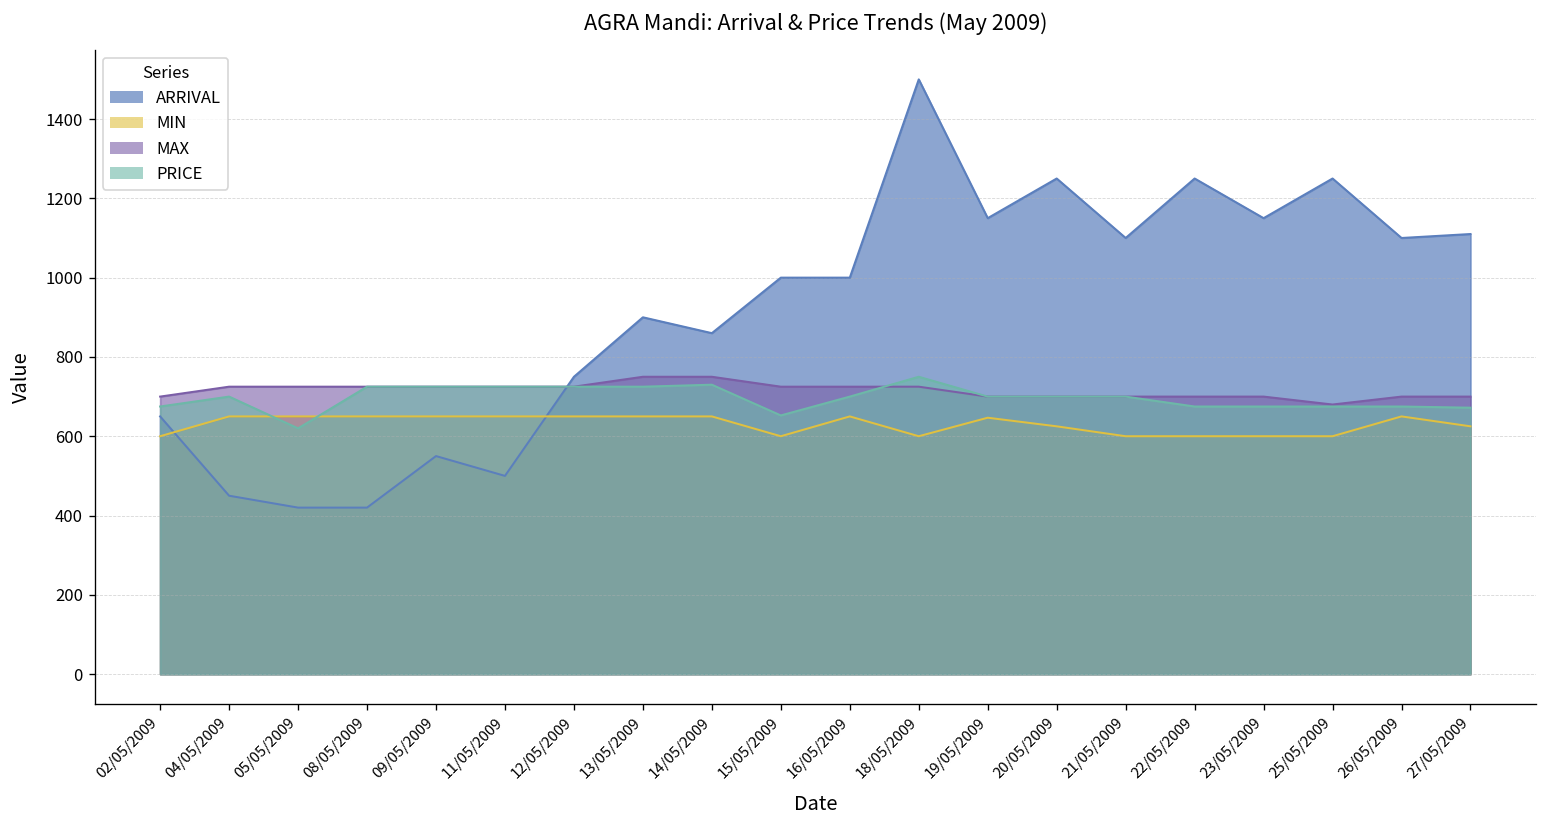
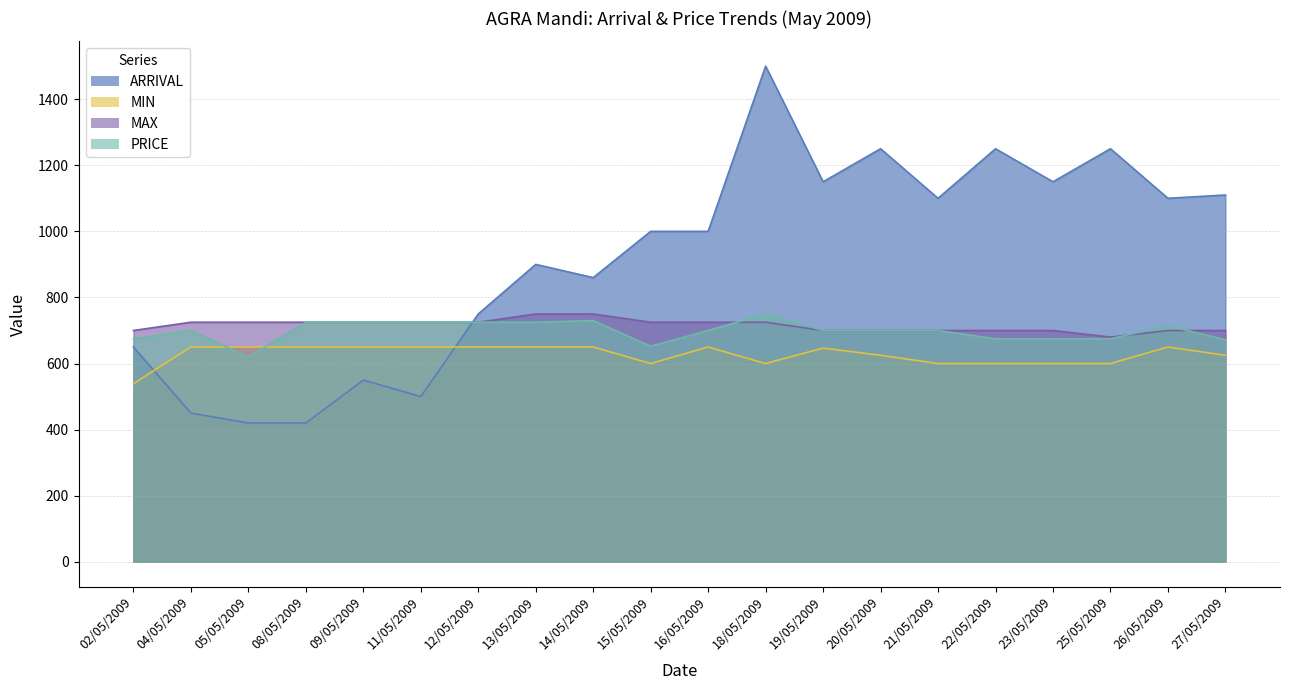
  {
    "MIN": {
-     "02/05/2009": 600,
+     "02/05/2009": 540,
      "04/05/2009": 650,
      "05/05/2009": 650,
      "08/05/2009": 650,
      "09/05/2009": 650,
      "11/05/2009": 650,
      "12/05/2009": 650,
      "13/05/2009": 650,
      "14/05/2009": 650,
      "15/05/2009": 600,
      "16/05/2009": 650,
      "18/05/2009": 600,
      "19/05/2009": 650,
      "20/05/2009": 630,
      "21/05/2009": 600,
      "22/05/2009": 600,
      "23/05/2009": 600,
      "25/05/2009": 600,
      "26/05/2009": 650,
      "27/05/2009": 630
    },
    "PRICE": {
      "02/05/2009": 680,
      "04/05/2009": 700,
      "05/05/2009": 620,
      "13/05/2009": 730,
      "14/05/2009": 730,
      "15/05/2009": 650,
      "16/05/2009": 700,
      "18/05/2009": 750,
      "22/05/2009": 680,
      "23/05/2009": 680,
-     "26/05/2009": 680,
+     "26/05/2009": 710,
      "27/05/2009": 670
    }
  }
